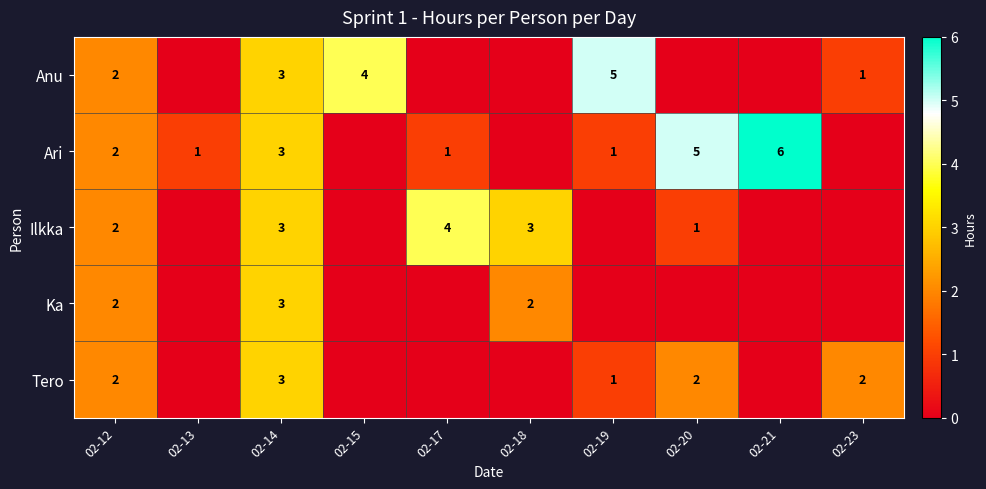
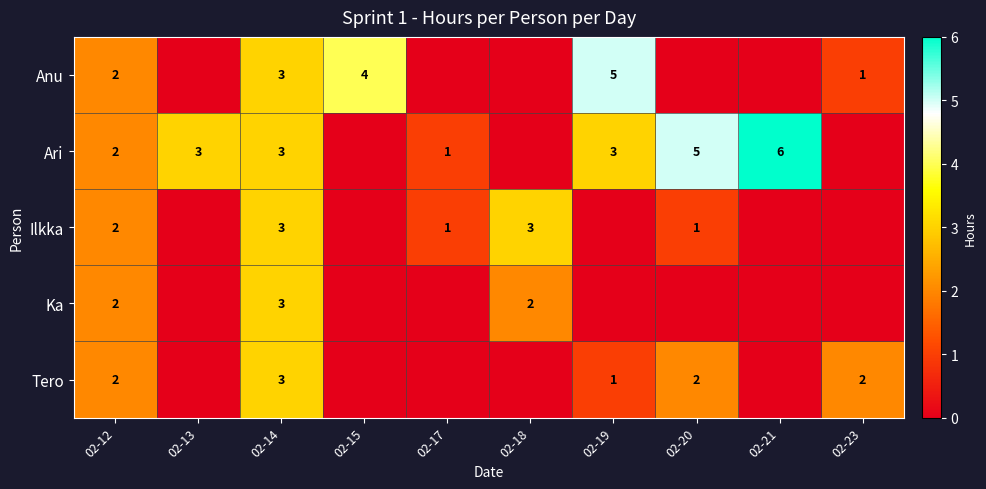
  {
    "Anu": {
      "02-12": 2,
      "02-14": 3,
      "02-15": 4,
      "02-19": 5,
      "02-23": 1
    },
    "Ari": {
      "02-12": 2,
-     "02-13": 1,
+     "02-13": 3,
      "02-14": 3,
      "02-17": 1,
-     "02-19": 1,
+     "02-19": 3,
      "02-20": 5,
      "02-21": 6
    },
    "Ilkka": {
      "02-12": 2,
      "02-14": 3,
-     "02-17": 4,
+     "02-17": 1,
      "02-18": 3,
      "02-20": 1
    },
    "Ka": {
      "02-12": 2,
      "02-14": 3,
      "02-18": 2
    },
    "Tero": {
      "02-12": 2,
      "02-14": 3,
      "02-19": 1,
      "02-20": 2,
      "02-23": 2
    }
  }
